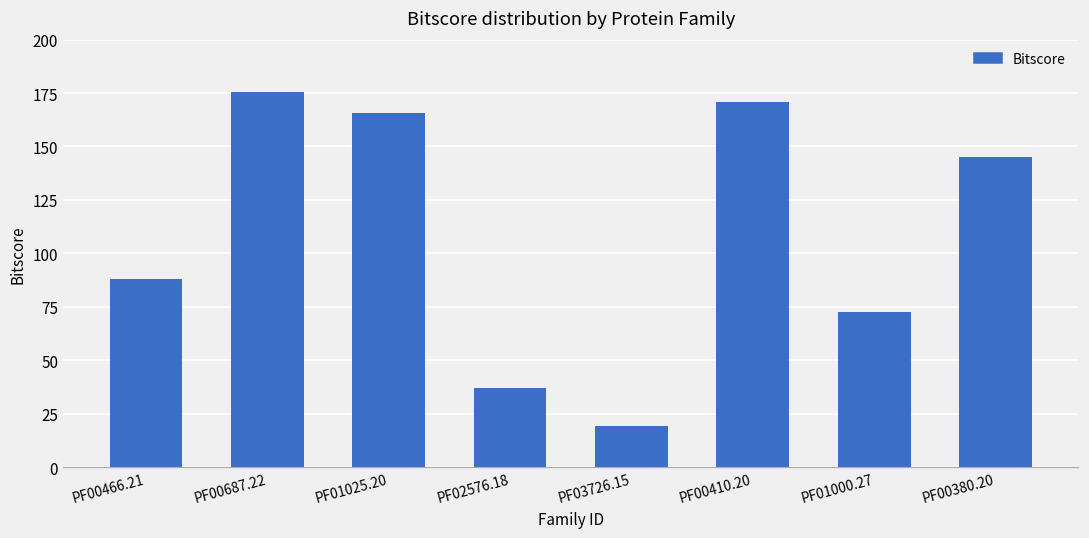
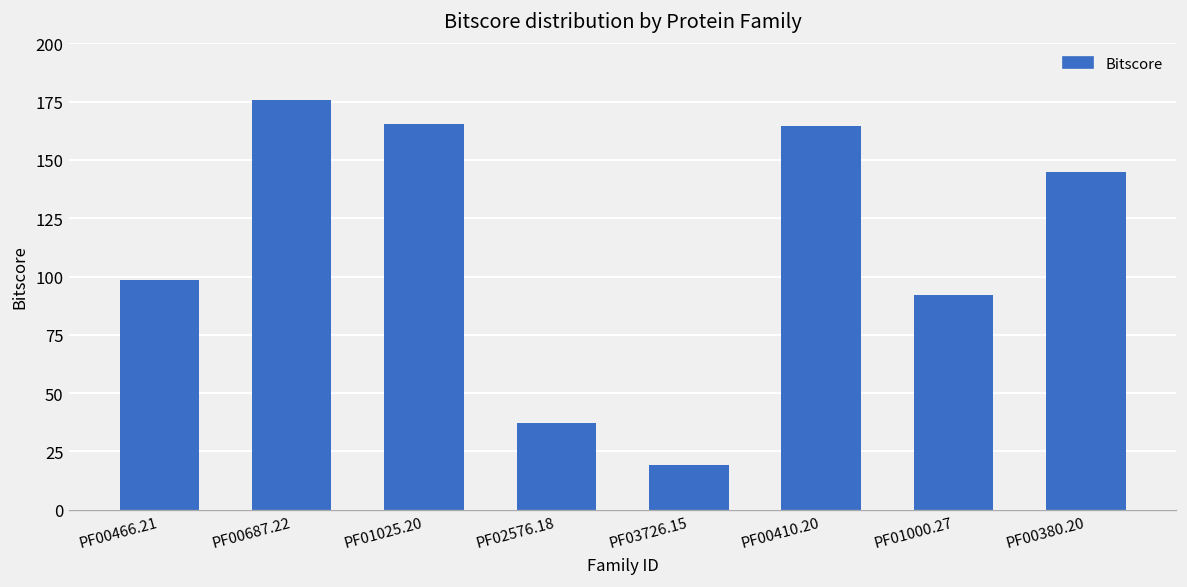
  {
-   "PF00466.21": 88,
+   "PF00466.21": 99,
    "PF00687.22": 176,
    "PF01025.20": 166,
    "PF02576.18": 37,
    "PF03726.15": 19,
-   "PF00410.20": 171,
-   "PF01000.27": 72,
+   "PF00410.20": 165,
+   "PF01000.27": 92,
    "PF00380.20": 145
  }
